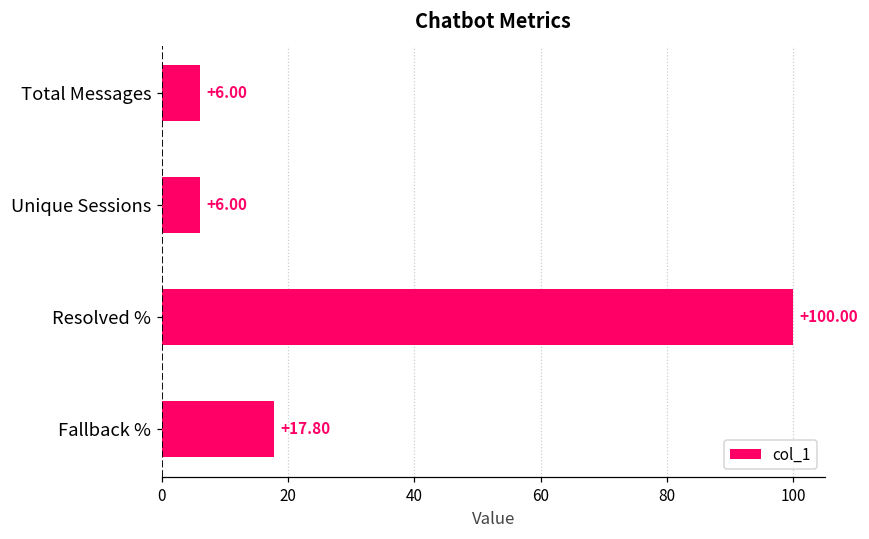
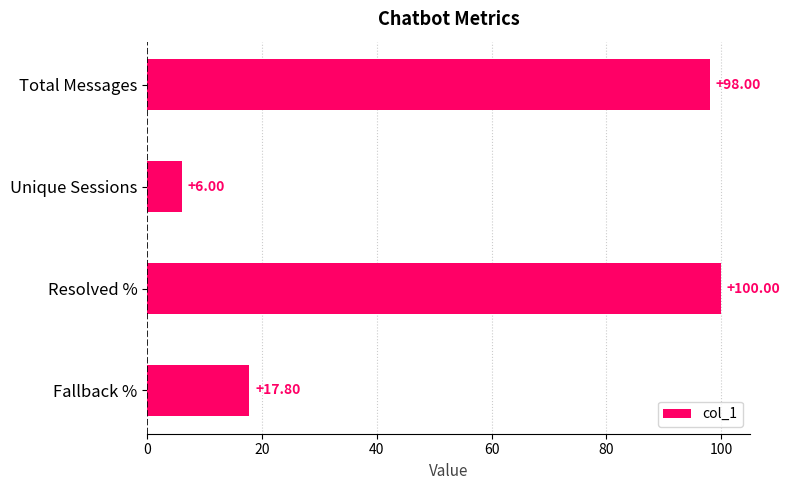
  {
-   "Total Messages": "+6.00",
+   "Total Messages": "+98.00",
    "Unique Sessions": "+6.00",
    "Resolved %": "+100.00",
    "Fallback %": "+17.80"
  }
